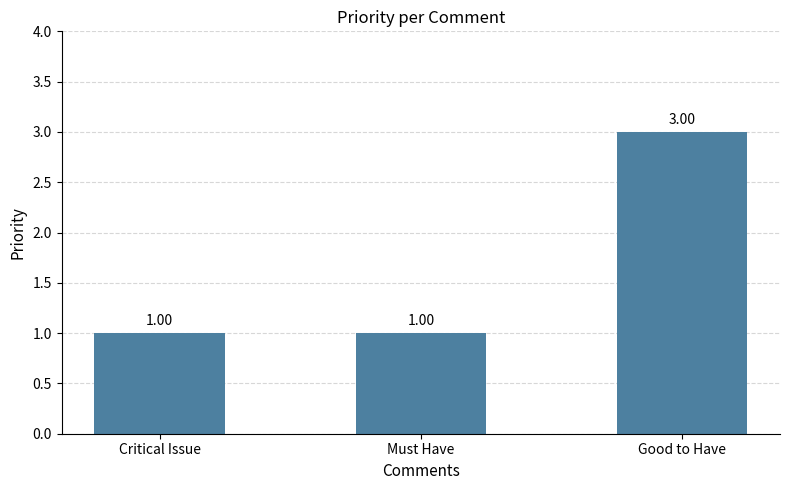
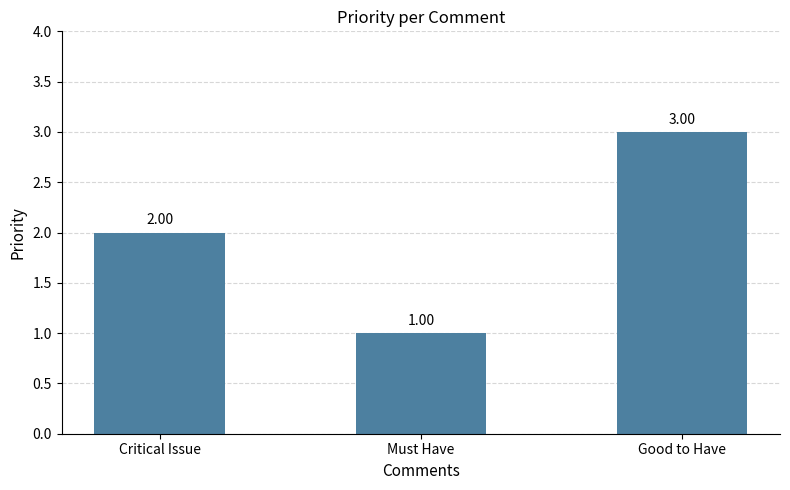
  {
-   "Critical Issue": 1.00,
+   "Critical Issue": 2.00,
    "Must Have": 1.00,
    "Good to Have": 3.00
  }
